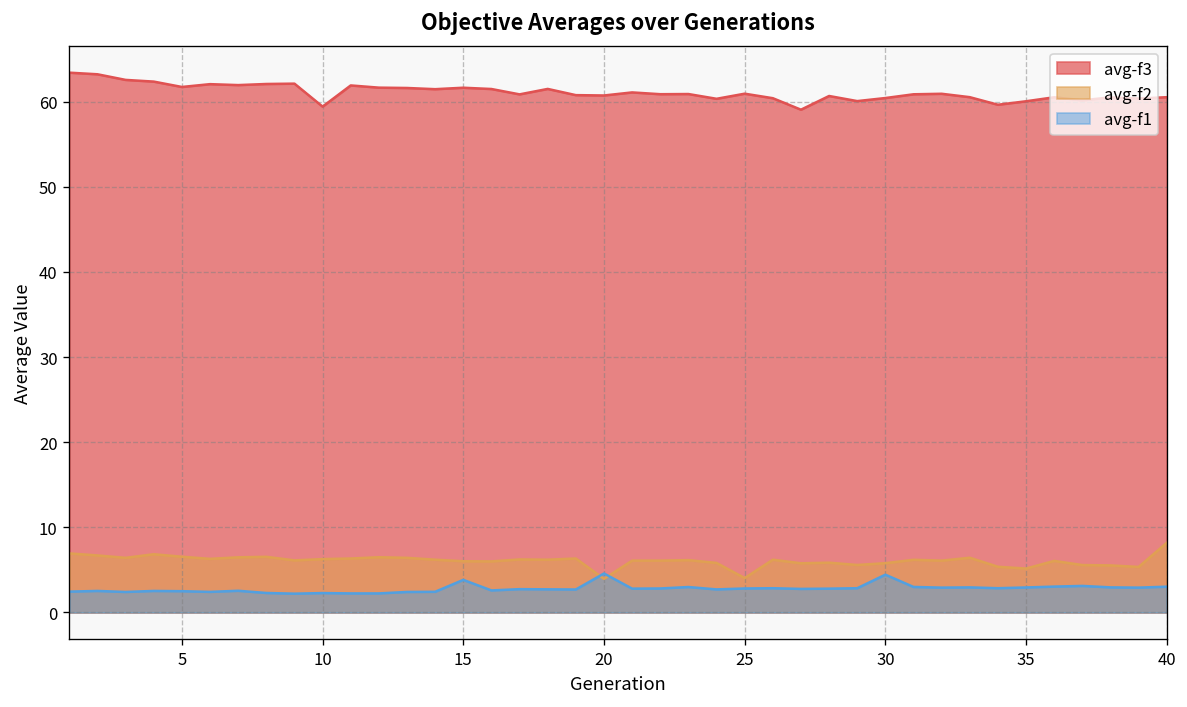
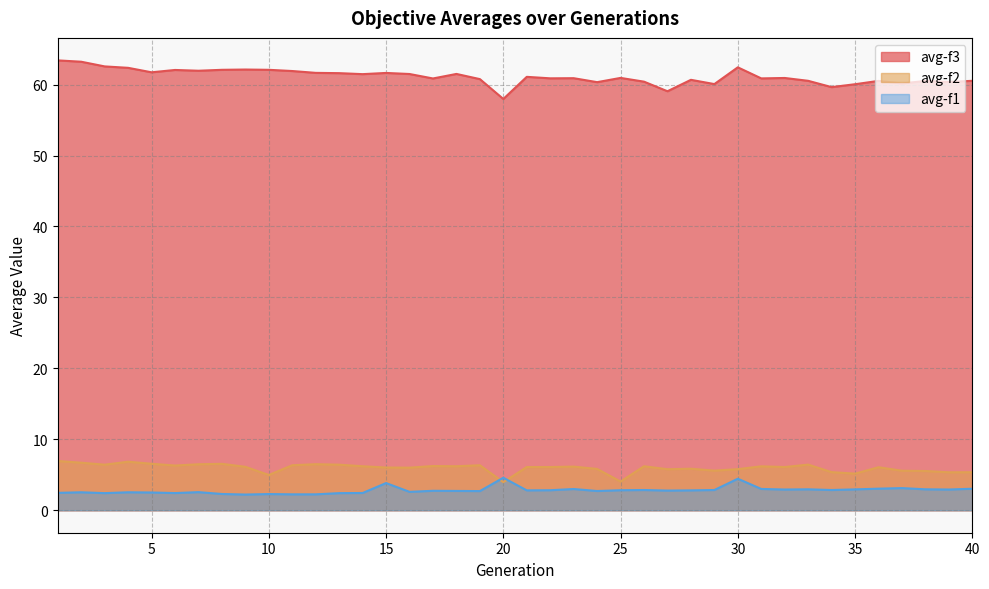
  {
    "avg-f3": {
      "5": 62,
-     "10": 59,
+     "10": 62,
      "15": 62,
-     "20": 61,
+     "20": 58,
      "25": 61,
-     "30": 60,
+     "30": 62,
      "35": 60,
      "40": 61
    },
    "avg-f2": {
      "5": 7,
-     "10": 6,
+     "10": 5,
      "15": 6,
      "20": 4,
      "25": 4,
      "30": 6,
      "35": 5,
-     "40": 8
+     "40": 5
    },
    "avg-f1": {
      "5": 3,
      "10": 2,
      "15": 4,
      "20": 5,
      "25": 3,
      "30": 4,
      "35": 3,
      "40": 3
    }
  }
